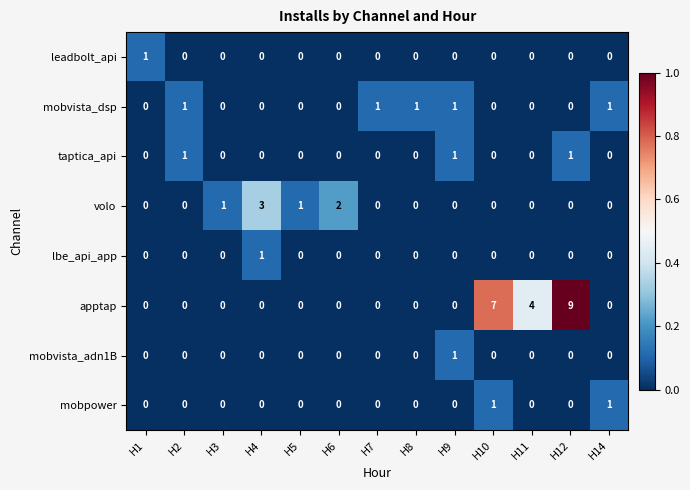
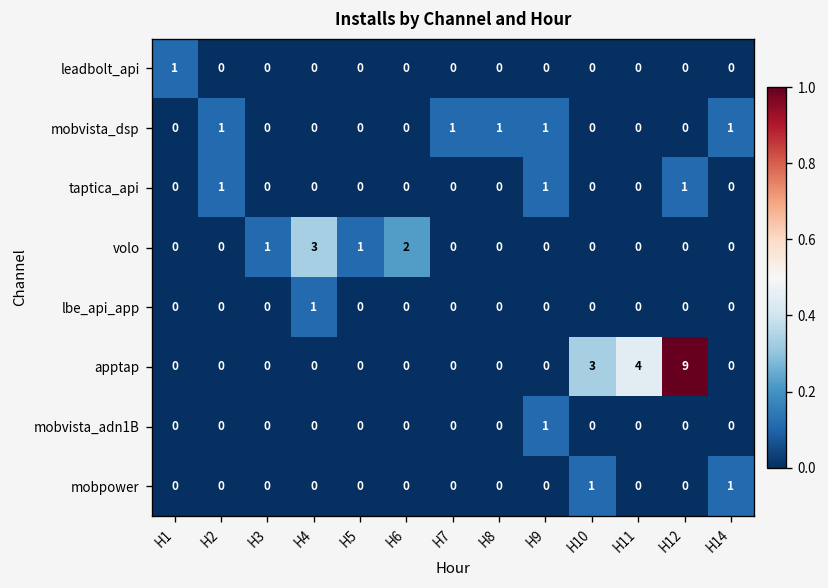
  {
    "leadbolt_api": {
      "H1": 1,
      "H2": 0,
      "H3": 0,
      "H4": 0,
      "H5": 0,
      "H6": 0,
      "H7": 0,
      "H8": 0,
      "H9": 0,
      "H10": 0,
      "H11": 0,
      "H12": 0,
      "H14": 0
    },
    "mobvista_dsp": {
      "H1": 0,
      "H2": 1,
      "H3": 0,
      "H4": 0,
      "H5": 0,
      "H6": 0,
      "H7": 1,
      "H8": 1,
      "H9": 1,
      "H10": 0,
      "H11": 0,
      "H12": 0,
      "H14": 1
    },
    "taptica_api": {
      "H1": 0,
      "H2": 1,
      "H3": 0,
      "H4": 0,
      "H5": 0,
      "H6": 0,
      "H7": 0,
      "H8": 0,
      "H9": 1,
      "H10": 0,
      "H11": 0,
      "H12": 1,
      "H14": 0
    },
    "volo": {
      "H1": 0,
      "H2": 0,
      "H3": 1,
      "H4": 3,
      "H5": 1,
      "H6": 2,
      "H7": 0,
      "H8": 0,
      "H9": 0,
      "H10": 0,
      "H11": 0,
      "H12": 0,
      "H14": 0
    },
    "lbe_api_app": {
      "H1": 0,
      "H2": 0,
      "H3": 0,
      "H4": 1,
      "H5": 0,
      "H6": 0,
      "H7": 0,
      "H8": 0,
      "H9": 0,
      "H10": 0,
      "H11": 0,
      "H12": 0,
      "H14": 0
    },
    "apptap": {
      "H1": 0,
      "H2": 0,
      "H3": 0,
      "H4": 0,
      "H5": 0,
      "H6": 0,
      "H7": 0,
      "H8": 0,
      "H9": 0,
-     "H10": 7,
+     "H10": 3,
      "H11": 4,
      "H12": 9,
      "H14": 0
    },
    "mobvista_adn1B": {
      "H1": 0,
      "H2": 0,
      "H3": 0,
      "H4": 0,
      "H5": 0,
      "H6": 0,
      "H7": 0,
      "H8": 0,
      "H9": 1,
      "H10": 0,
      "H11": 0,
      "H12": 0,
      "H14": 0
    },
    "mobpower": {
      "H1": 0,
      "H2": 0,
      "H3": 0,
      "H4": 0,
      "H5": 0,
      "H6": 0,
      "H7": 0,
      "H8": 0,
      "H9": 0,
      "H10": 1,
      "H11": 0,
      "H12": 0,
      "H14": 1
    }
  }
